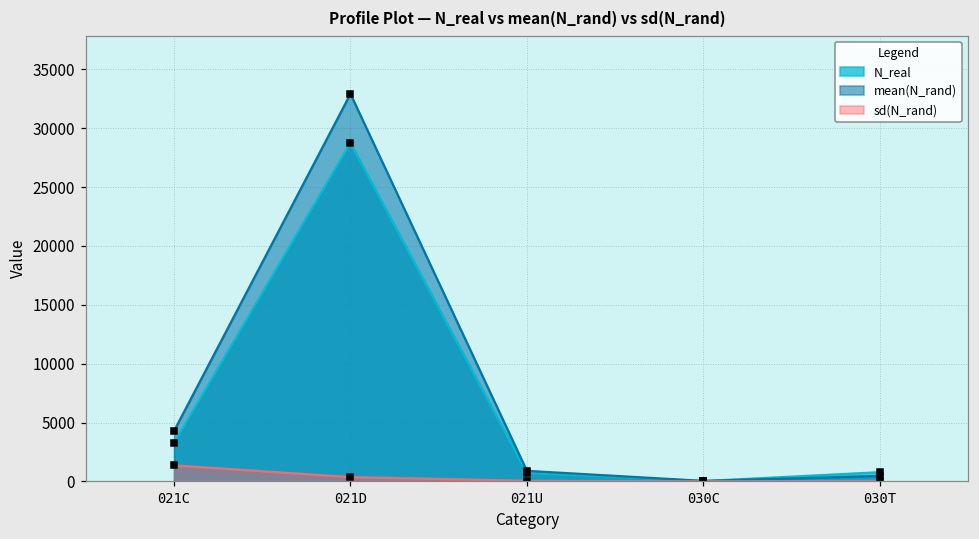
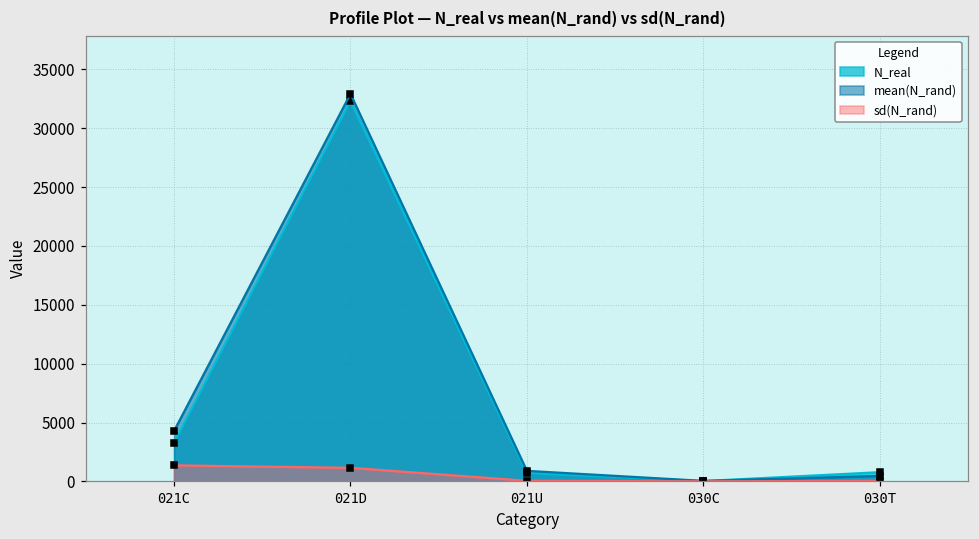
  {
    "N_real": {
      "021C": 3300,
-     "021D": 28700,
+     "021D": 32300,
      "030T": 800
    },
    "mean(N_rand)": {
      "021C": 4300,
      "021D": 32900,
      "030T": 500
    },
    "sd(N_rand)": {
      "021C": 1400,
-     "021D": 400,
+     "021D": 1200,
      "021U": 100,
      "030T": 0
    }
  }
